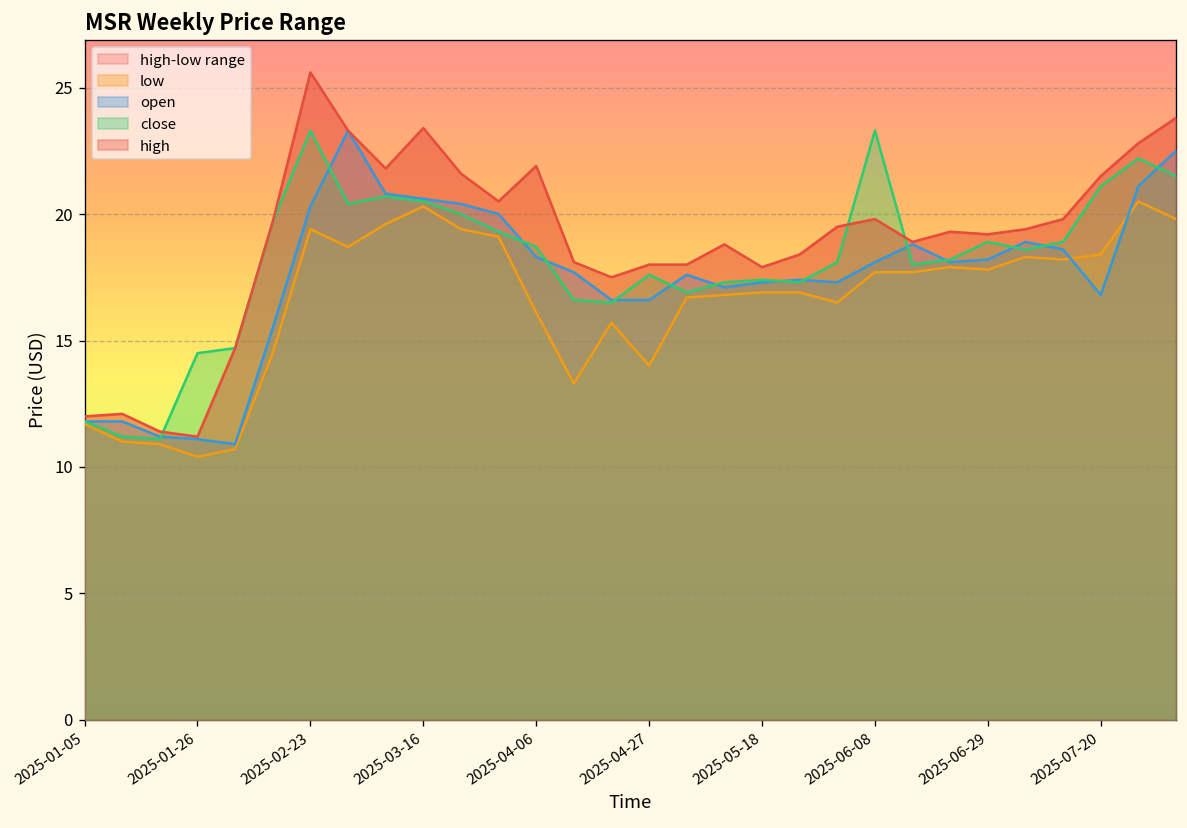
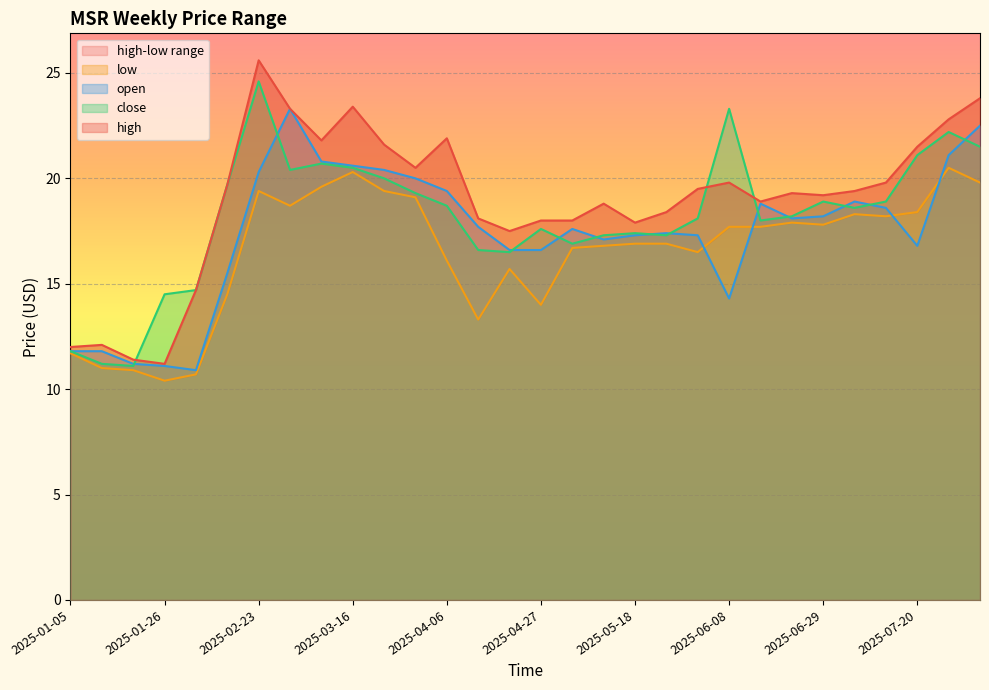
  {
    "open": {
      "2025-02-23": 20.3,
-     "2025-04-06": 18.3,
+     "2025-04-06": 19.4,
      "2025-04-27": 16.6,
-     "2025-06-08": 18.1,
+     "2025-06-08": 14.3,
      "2025-06-29": 18.2,
      "2025-07-20": 16.8
    },
    "close": {
      "2025-01-26": 14.5,
-     "2025-02-23": 23.3,
+     "2025-02-23": 24.6,
      "2025-04-06": 18.7,
      "2025-04-27": 17.6,
      "2025-06-08": 23.3,
      "2025-06-29": 18.9,
      "2025-07-20": 21.1
    }
  }
